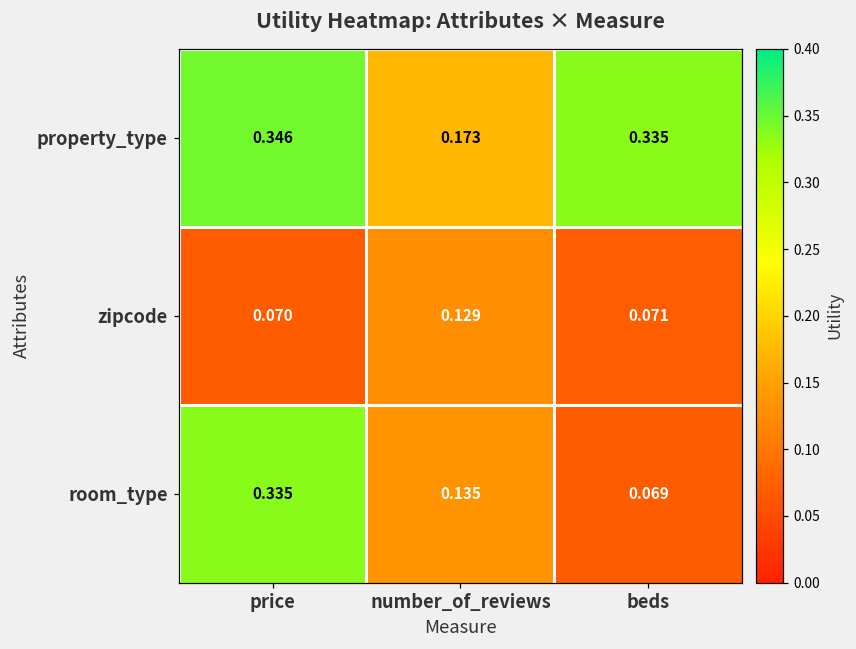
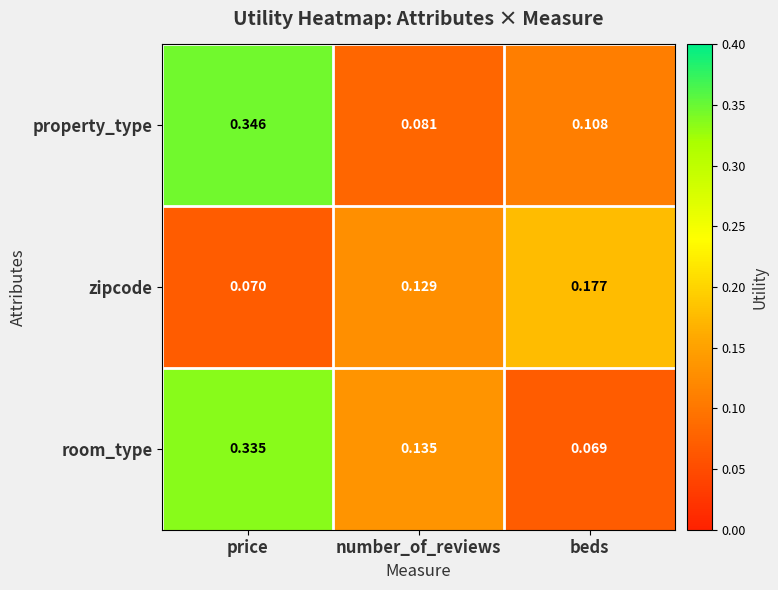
  {
    "property_type": {
      "price": 0.346,
-     "number_of_reviews": 0.173,
-     "beds": 0.335
+     "number_of_reviews": 0.081,
+     "beds": 0.108
    },
    "zipcode": {
      "price": 0.070,
      "number_of_reviews": 0.129,
-     "beds": 0.071
+     "beds": 0.177
    },
    "room_type": {
      "price": 0.335,
      "number_of_reviews": 0.135,
      "beds": 0.069
    }
  }
